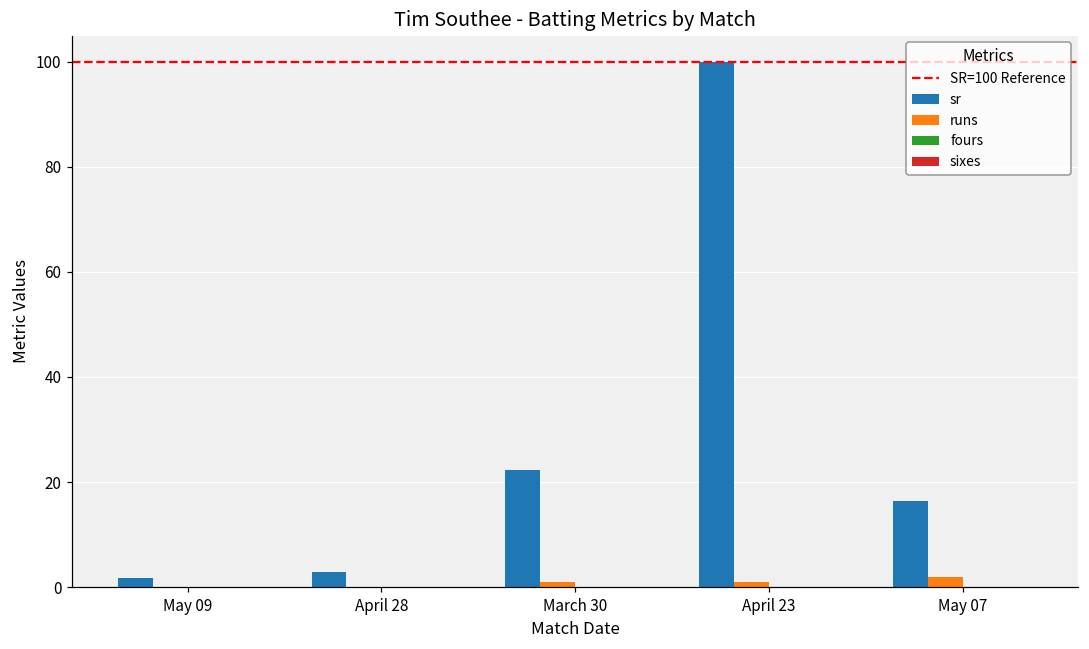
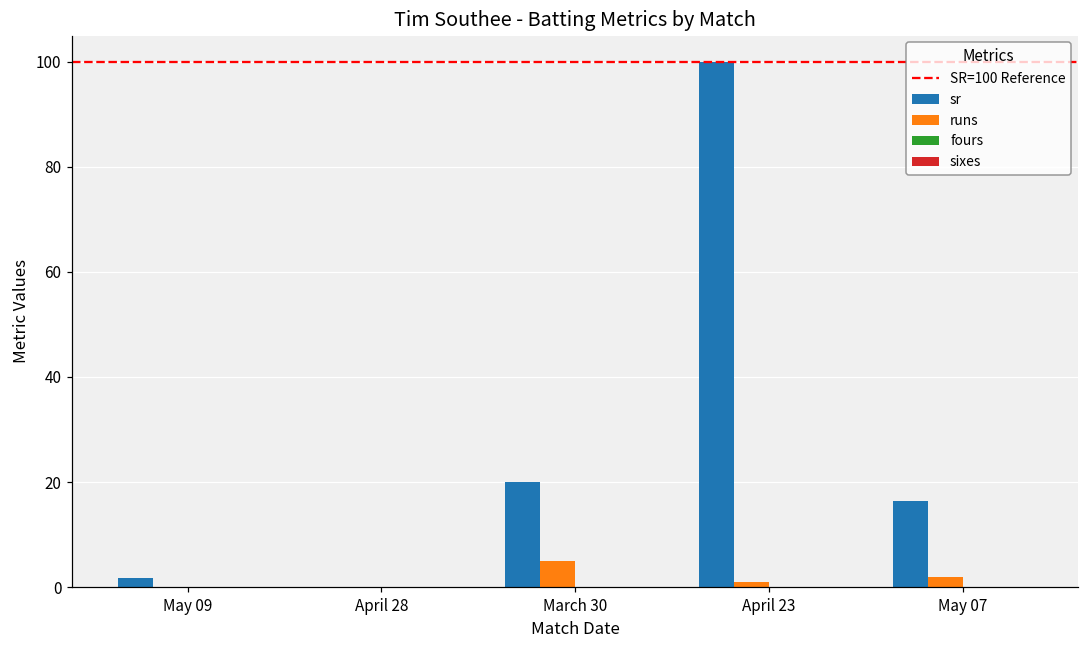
  {
    "sr": {
      "May 09": 2,
-     "April 28": 3,
-     "March 30": 22,
+     "April 28": 0,
+     "March 30": 20,
      "April 23": 100,
      "May 07": 16
    },
    "runs": {
      "May 09": 0,
      "April 28": 0,
-     "March 30": 1,
+     "March 30": 5,
      "April 23": 1,
      "May 07": 2
    },
    "fours": {
      "May 09": 0,
      "April 28": 0,
      "March 30": 0,
      "April 23": 0,
      "May 07": 0
    },
    "sixes": {
      "May 09": 0,
      "April 28": 0,
      "March 30": 0,
      "April 23": 0,
      "May 07": 0
    }
  }
